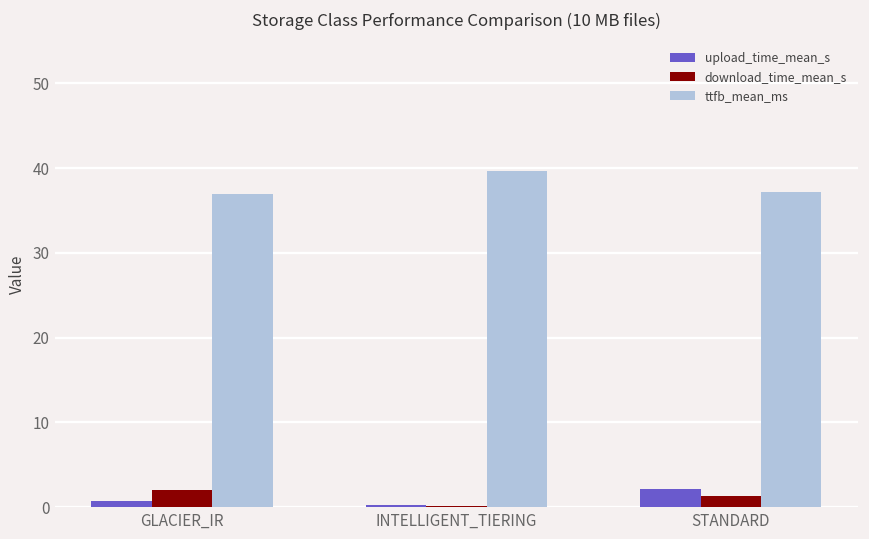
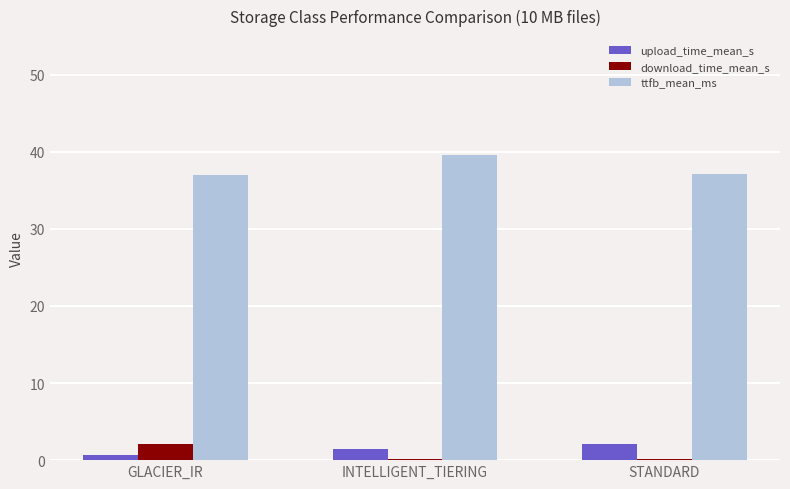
  {
    "upload_time_mean_s": {
      "GLACIER_IR": 1,
-     "INTELLIGENT_TIERING": 0,
+     "INTELLIGENT_TIERING": 1,
      "STANDARD": 2
    },
    "download_time_mean_s": {
      "GLACIER_IR": 2,
-     "STANDARD": 1
+     "STANDARD": 0
    },
    "ttfb_mean_ms": {
      "GLACIER_IR": 37,
      "INTELLIGENT_TIERING": 40,
      "STANDARD": 37
    }
  }
